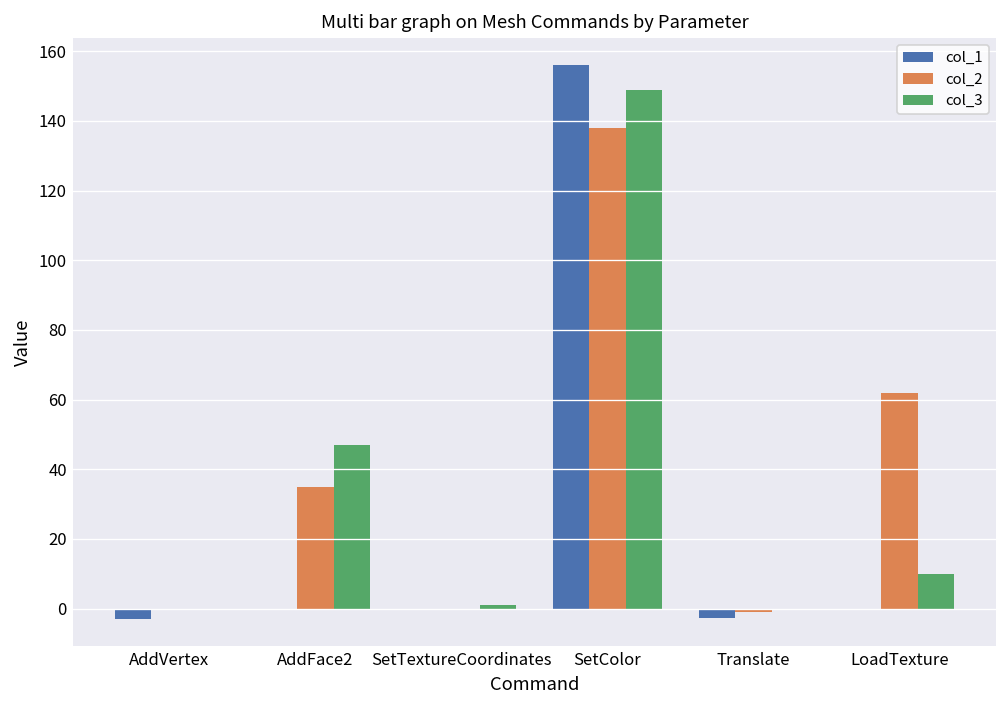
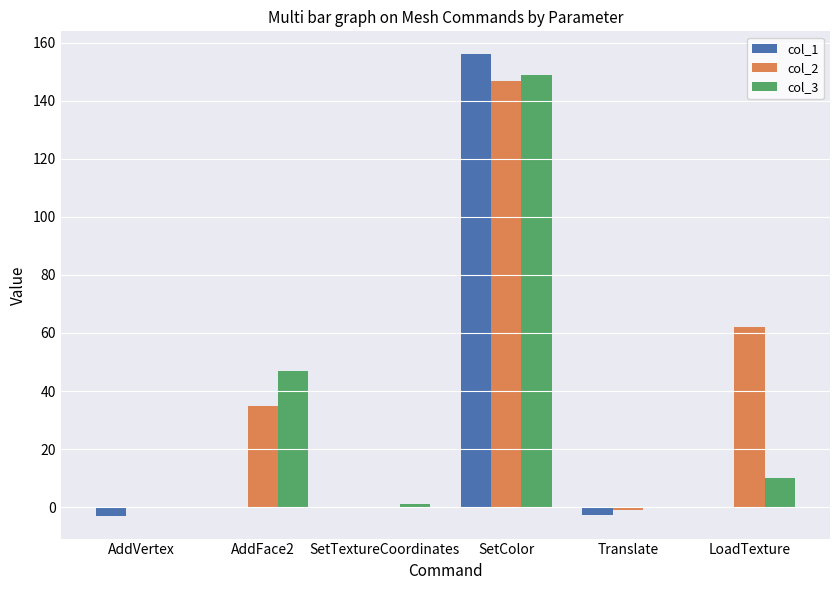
  {
    "col_1": {
      "AddVertex": -3,
      "AddFace2": 0,
      "SetTextureCoordinates": 0,
      "SetColor": 156,
      "Translate": -3,
      "LoadTexture": 0
    },
    "col_2": {
      "AddVertex": 0,
      "AddFace2": 35,
      "SetTextureCoordinates": 0,
-     "SetColor": 138,
+     "SetColor": 147,
      "Translate": -1,
      "LoadTexture": 62
    },
    "col_3": {
      "AddFace2": 47,
      "SetTextureCoordinates": 1,
      "SetColor": 149,
      "Translate": 0,
      "LoadTexture": 10
    }
  }
